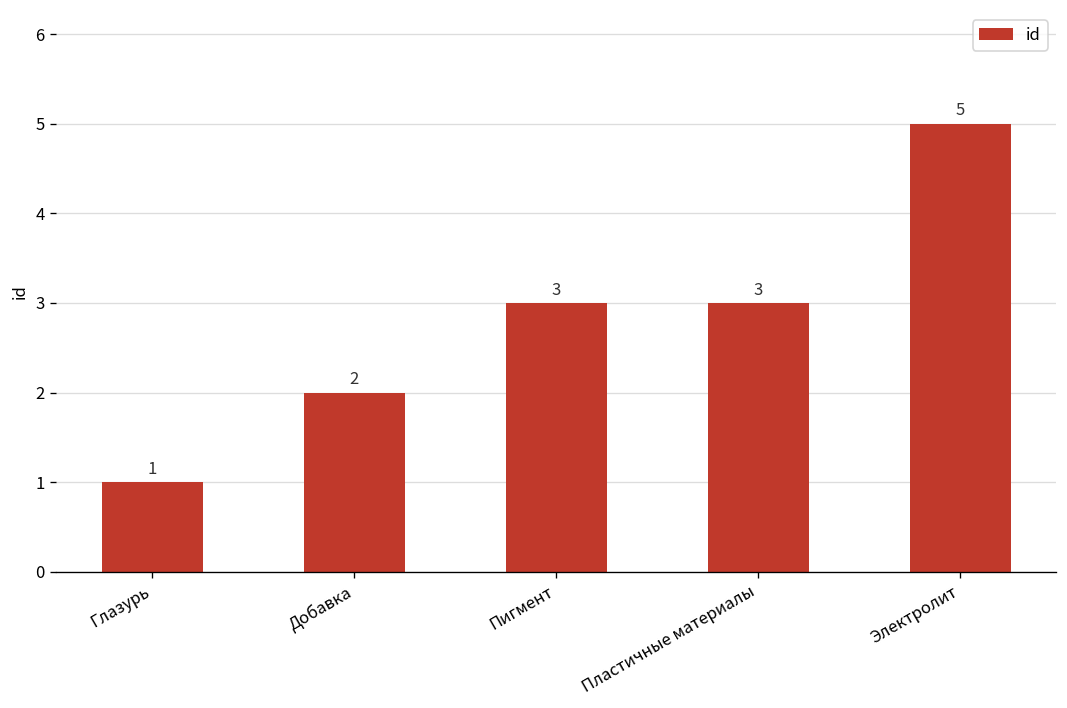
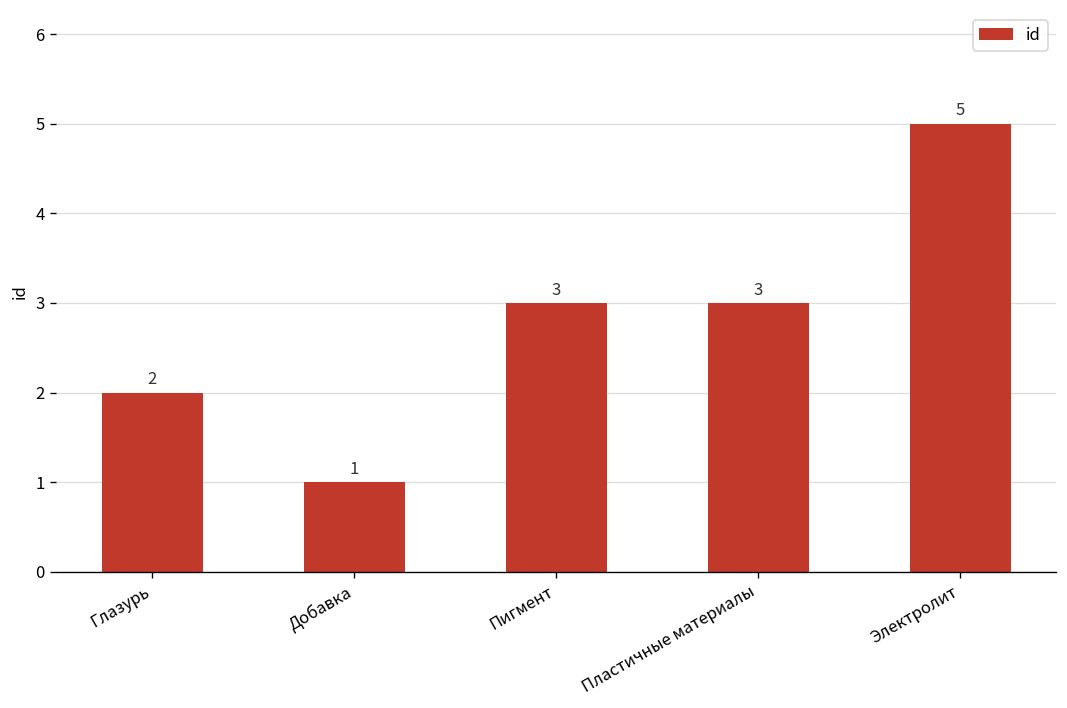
  {
-   "Глазурь": 1,
-   "Добавка": 2,
+   "Глазурь": 2,
+   "Добавка": 1,
    "Пигмент": 3,
    "Пластичные материалы": 3,
    "Электролит": 5
  }
